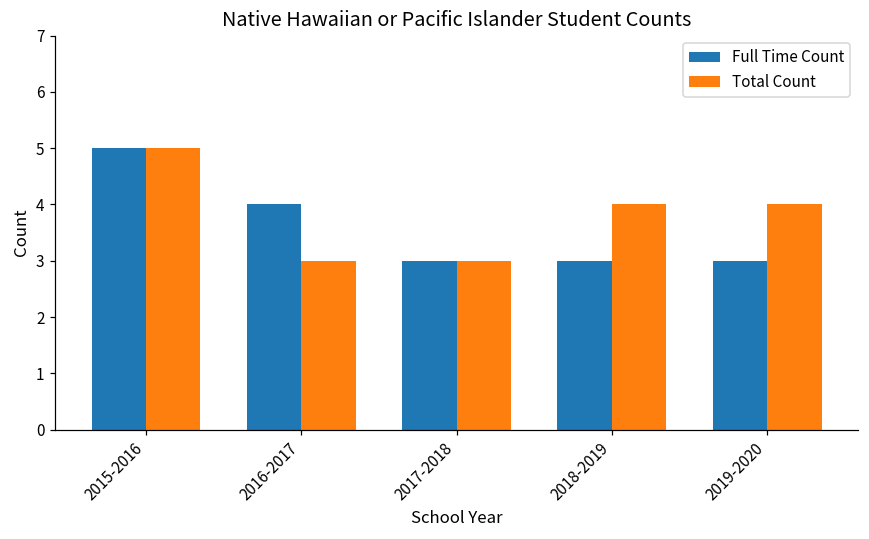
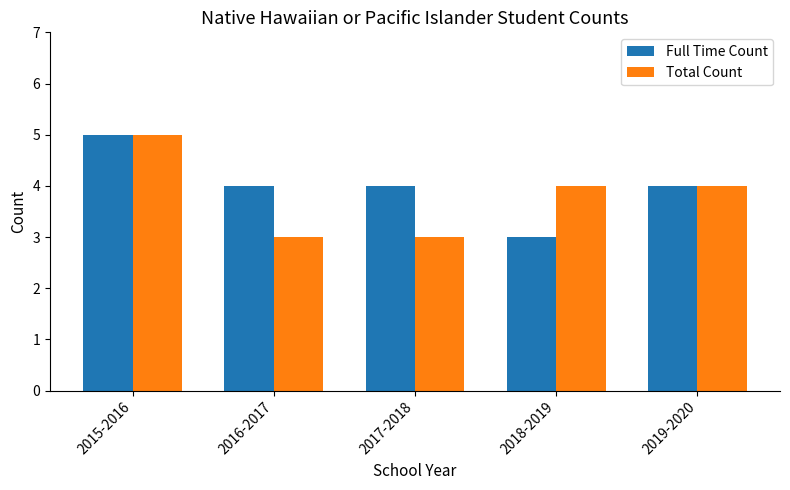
  {
    "Full Time Count": {
      "2015-2016": 5,
      "2016-2017": 4,
-     "2017-2018": 3,
+     "2017-2018": 4,
      "2018-2019": 3,
-     "2019-2020": 3
+     "2019-2020": 4
    },
    "Total Count": {
      "2015-2016": 5,
      "2016-2017": 3,
      "2017-2018": 3,
      "2018-2019": 4,
      "2019-2020": 4
    }
  }
